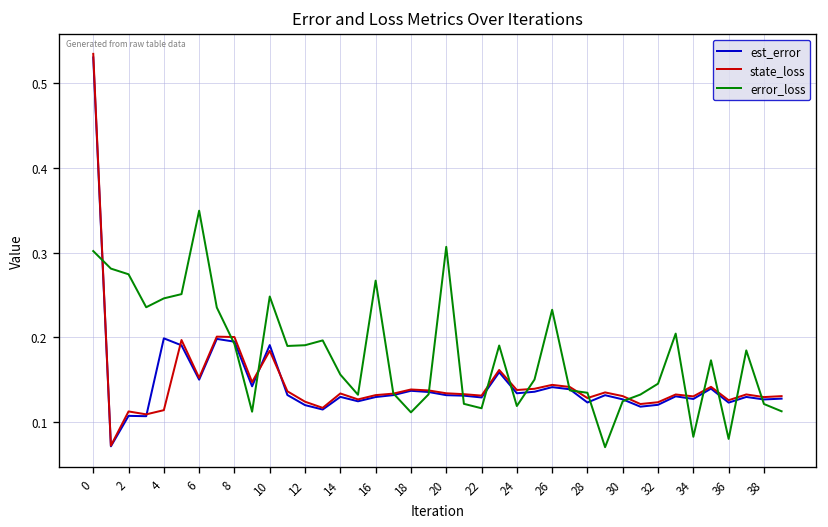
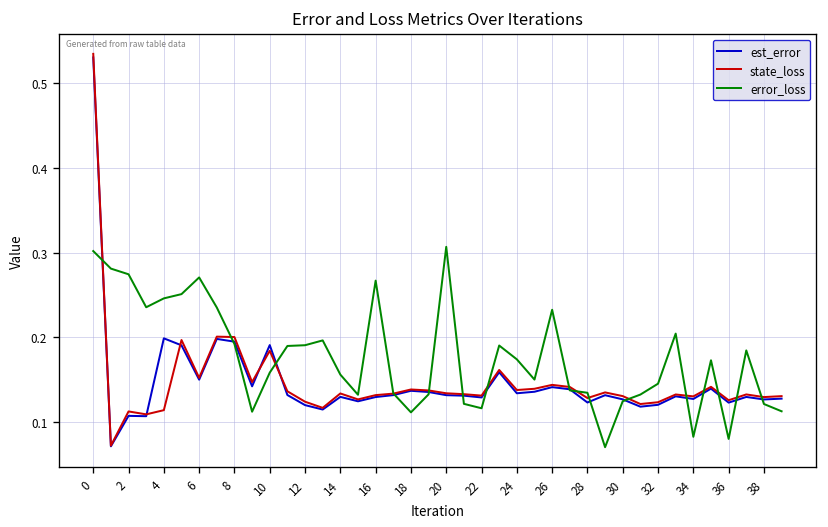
  {
    "est_error": {
      "0": 0.53,
      "2": 0.11,
      "4": 0.20,
      "10": 0.19,
      "12": 0.12,
      "14": 0.13,
      "24": 0.13,
      "28": 0.12
    },
    "state_loss": {
      "0": 0.53,
      "2": 0.11,
      "4": 0.11,
      "8": 0.20,
      "10": 0.18,
      "12": 0.12,
      "14": 0.13,
      "24": 0.14,
      "28": 0.13,
      "30": 0.13
    },
    "error_loss": {
      "0": 0.30,
      "2": 0.27,
      "4": 0.25,
-     "6": 0.35,
-     "10": 0.25,
+     "6": 0.27,
+     "10": 0.16,
      "12": 0.19,
      "14": 0.16,
      "16": 0.27,
      "18": 0.11,
      "20": 0.31,
      "22": 0.12,
-     "24": 0.12,
+     "24": 0.17,
      "26": 0.23,
      "28": 0.13,
      "32": 0.15,
      "34": 0.08,
      "36": 0.08,
      "38": 0.12
    }
  }
